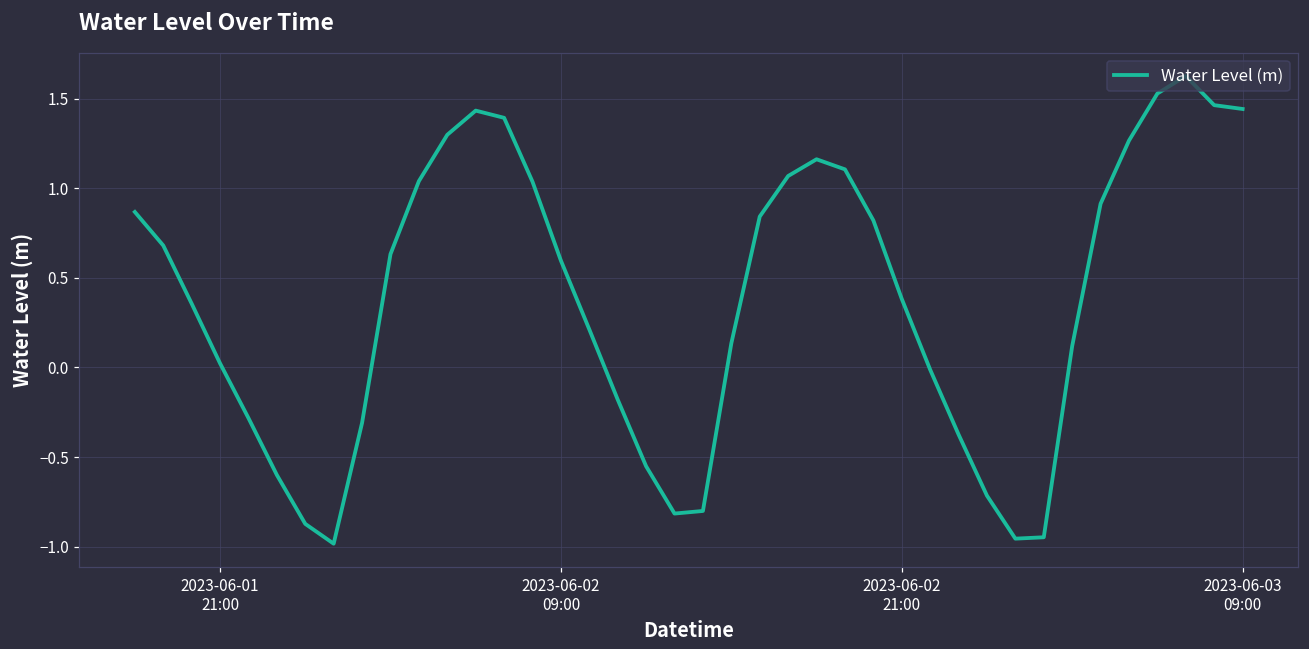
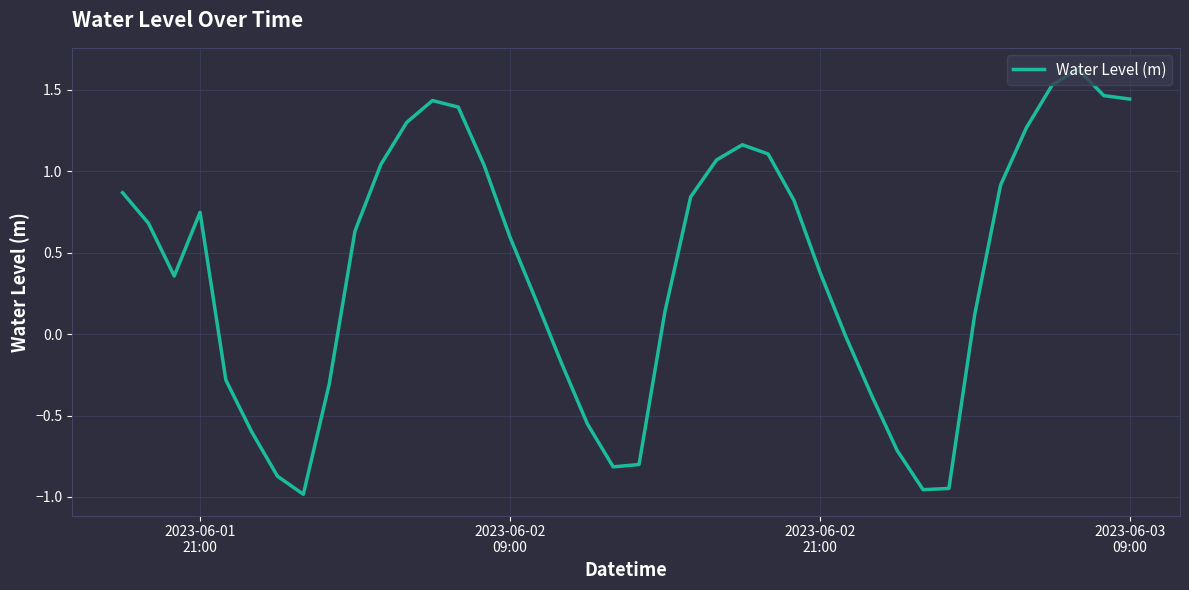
  {
-   "2023-06-01 21:00": 0.02,
+   "2023-06-01 21:00": 0.75,
    "2023-06-02 09:00": 0.60,
    "2023-06-02 21:00": 0.38,
    "2023-06-03 09:00": 1.44
  }
